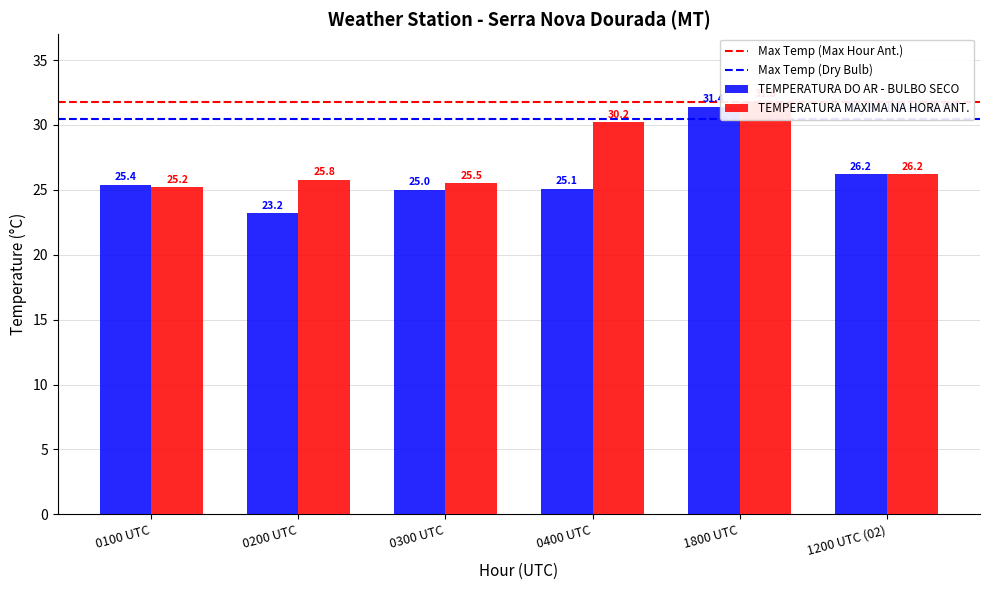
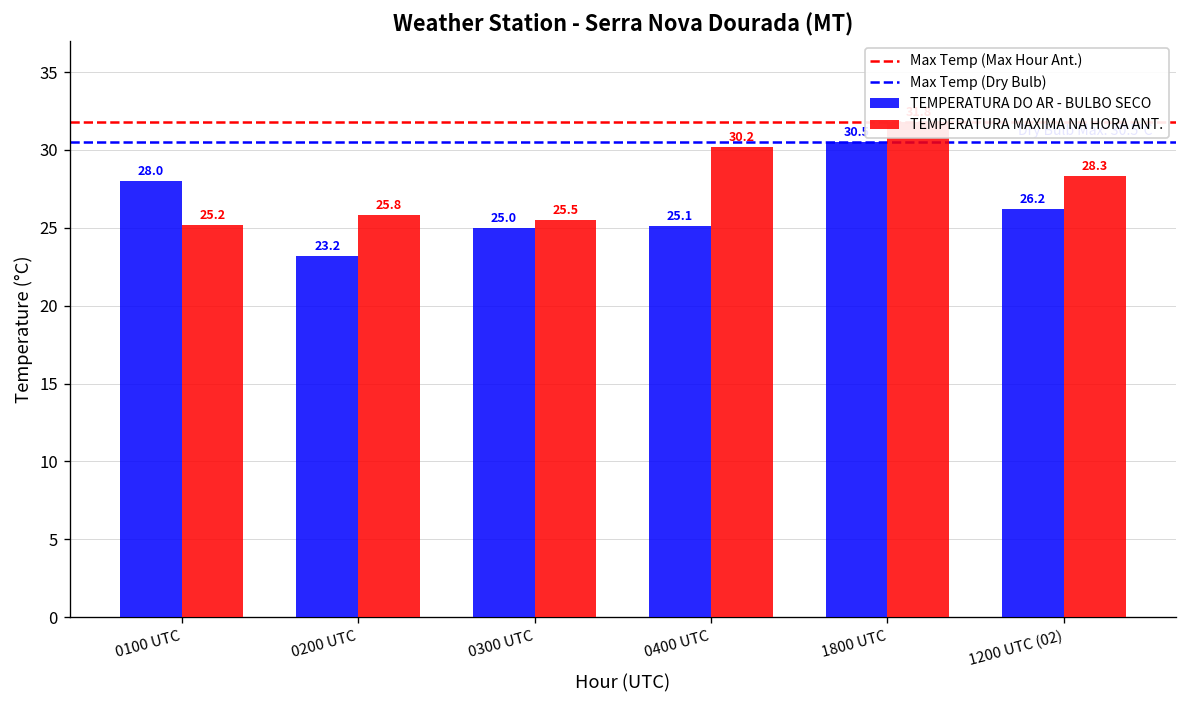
  {
    "TEMPERATURA DO AR - BULBO SECO": {
-     "0100 UTC": 25.4,
+     "0100 UTC": 28.0,
      "0200 UTC": 23.2,
      "0300 UTC": 25.0,
      "0400 UTC": 25.1,
-     "1800 UTC": 31.4,
+     "1800 UTC": 30.5,
      "1200 UTC (02)": 26.2
    },
    "TEMPERATURA MAXIMA NA HORA ANT.": {
      "0100 UTC": 25.2,
      "0200 UTC": 25.8,
      "0300 UTC": 25.5,
      "0400 UTC": 30.2,
-     "1200 UTC (02)": 26.2
+     "1200 UTC (02)": 28.3
    }
  }
